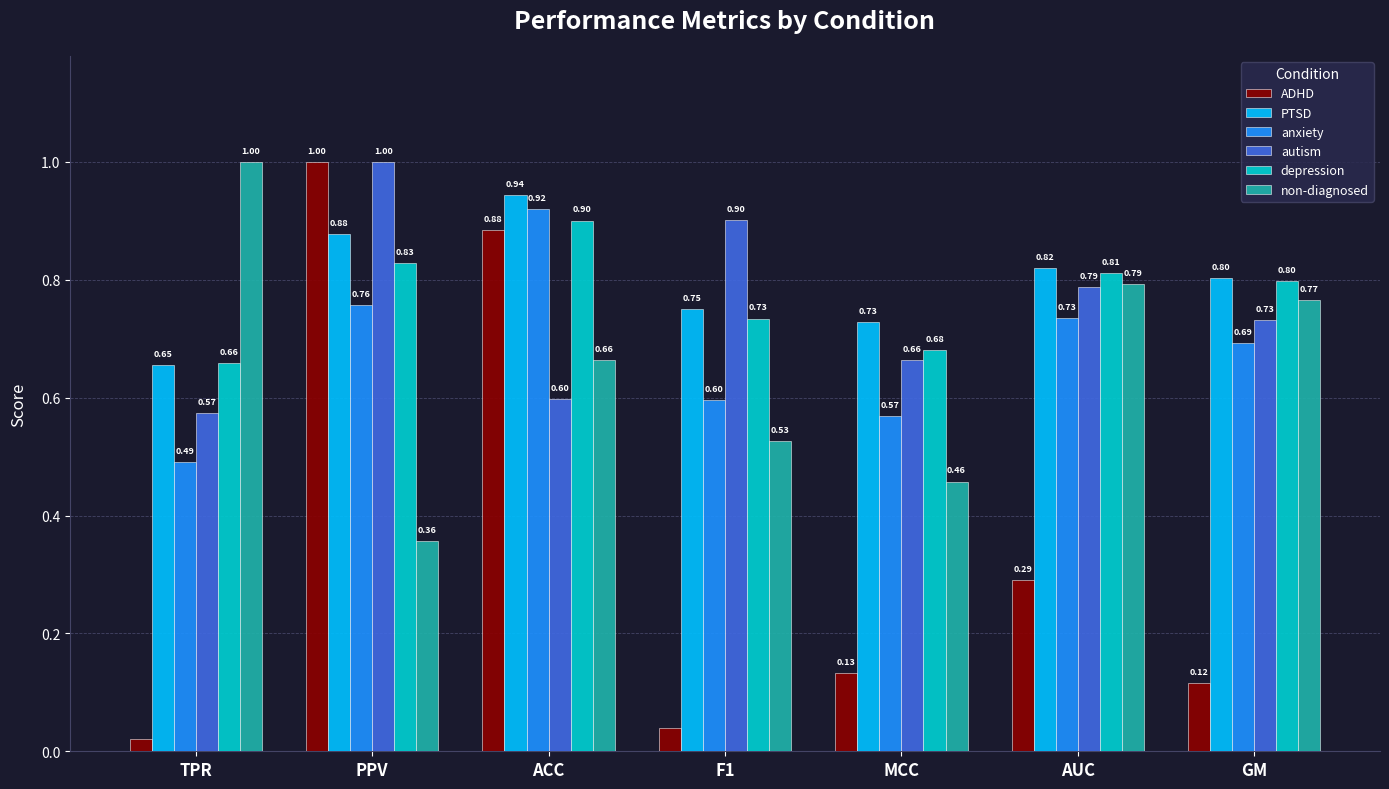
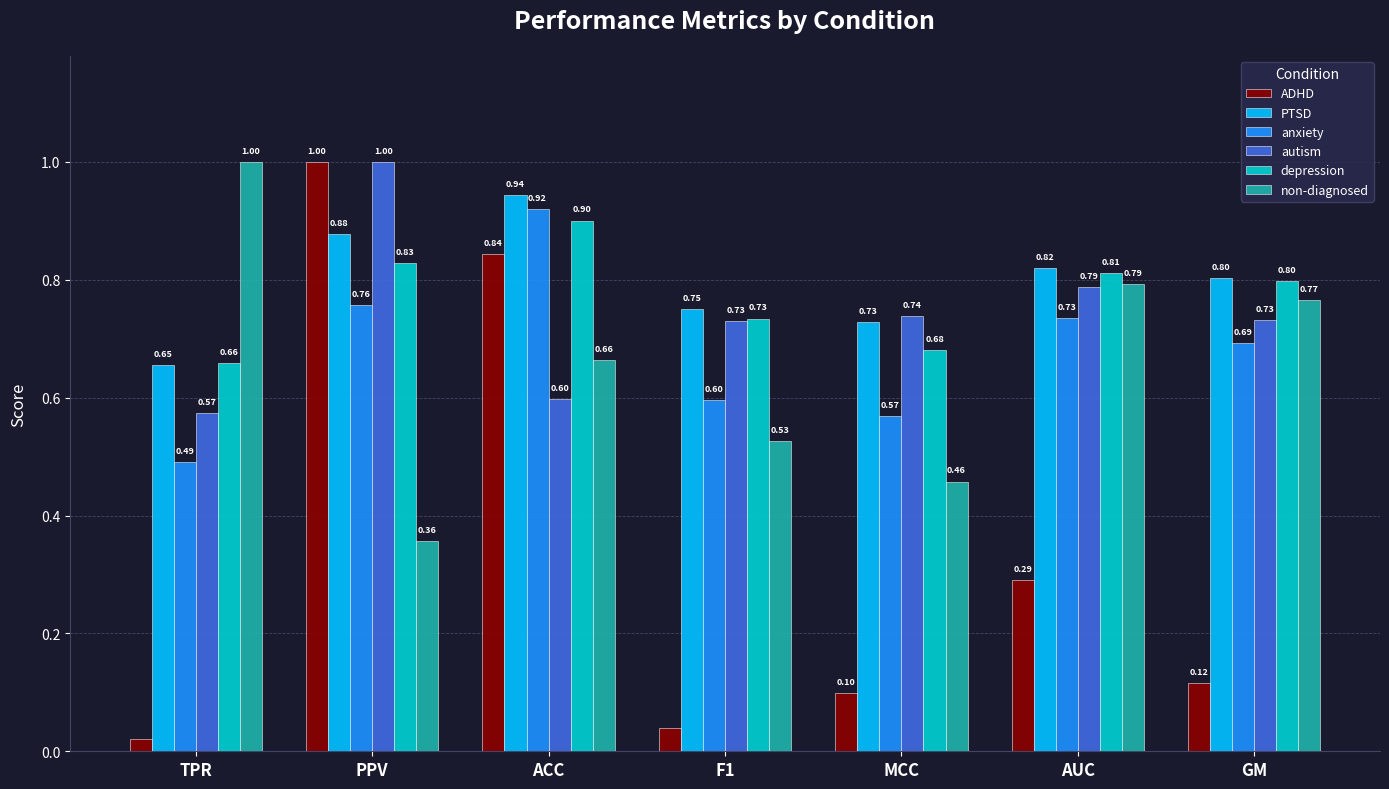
  {
    "ADHD": {
      "PPV": 1.00,
-     "ACC": 0.88,
-     "MCC": 0.13,
+     "ACC": 0.84,
+     "MCC": 0.10,
      "AUC": 0.29,
      "GM": 0.12
    },
    "autism": {
      "TPR": 0.57,
      "PPV": 1.00,
      "ACC": 0.60,
-     "F1": 0.90,
-     "MCC": 0.66,
+     "F1": 0.73,
+     "MCC": 0.74,
      "AUC": 0.79,
      "GM": 0.73
    }
  }
